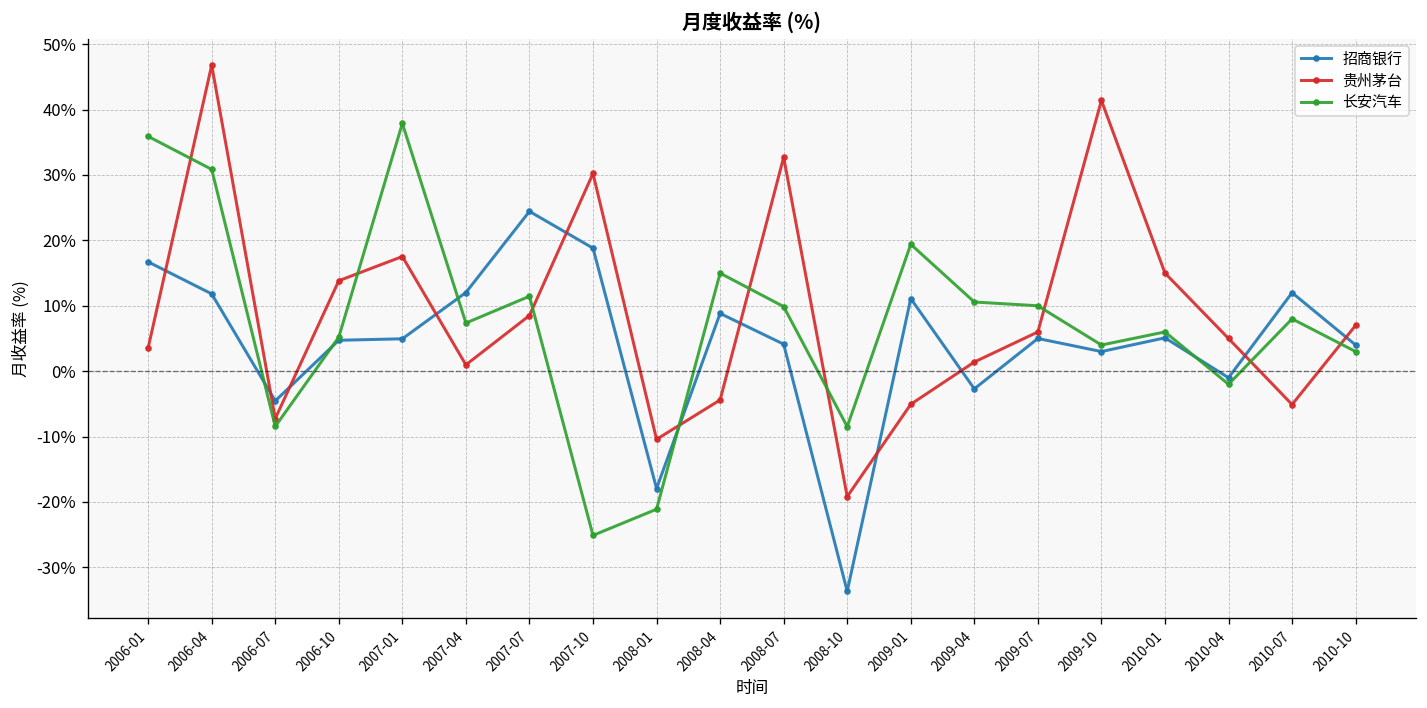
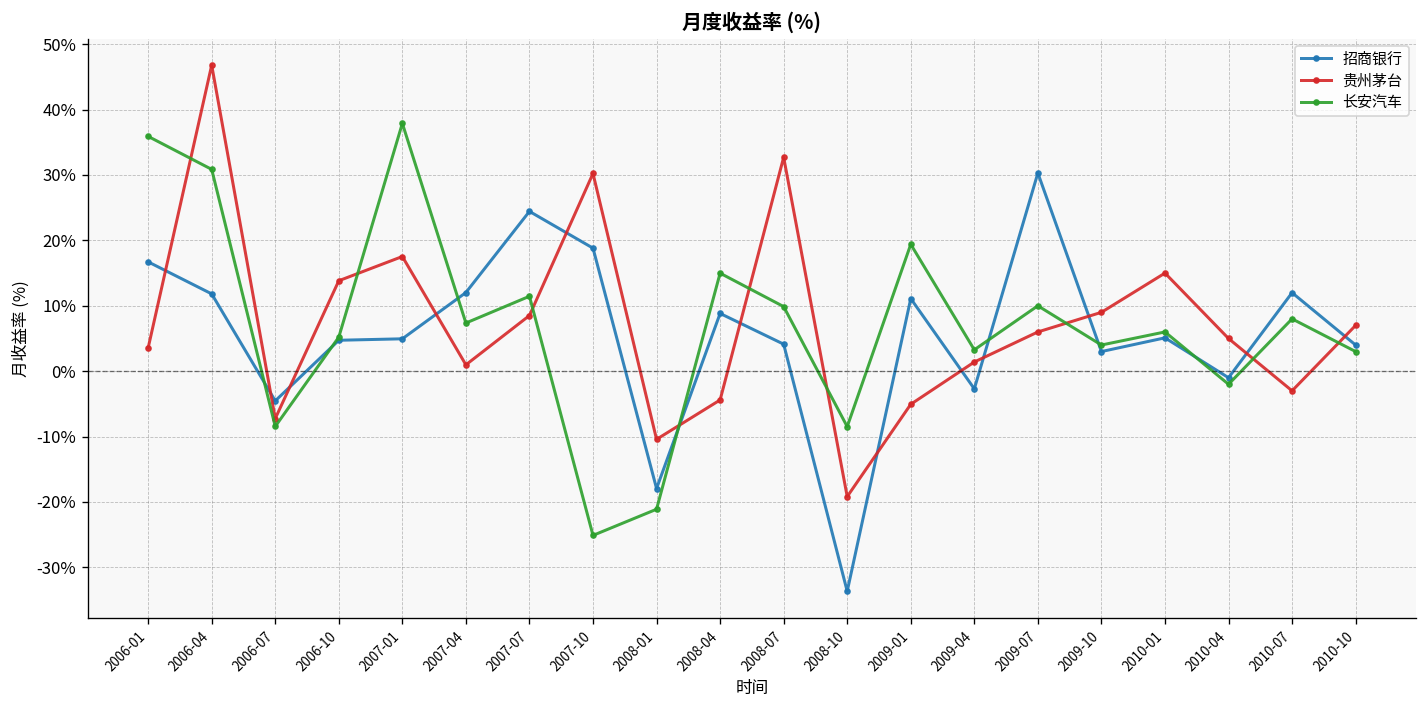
  {
    "招商银行": {
      "2006-01": "17%",
      "2006-04": "12%",
      "2006-07": "-5%",
      "2006-10": "5%",
      "2007-01": "5%",
      "2007-04": "12%",
      "2007-07": "24%",
      "2007-10": "19%",
      "2008-01": "-18%",
      "2008-04": "9%",
      "2008-07": "4%",
      "2008-10": "-34%",
      "2009-01": "11%",
      "2009-04": "-3%",
-     "2009-07": "5%",
+     "2009-07": "30%",
      "2009-10": "3%",
      "2010-01": "5%",
      "2010-04": "-1%",
      "2010-07": "12%",
      "2010-10": "4%"
    },
    "贵州茅台": {
      "2006-01": "4%",
      "2006-04": "47%",
      "2006-07": "-7%",
      "2006-10": "14%",
      "2007-01": "18%",
      "2007-04": "1%",
      "2007-07": "9%",
      "2007-10": "30%",
      "2008-01": "-10%",
      "2008-04": "-4%",
      "2008-07": "33%",
      "2008-10": "-19%",
      "2009-01": "-5%",
      "2009-04": "1%",
      "2009-07": "6%",
-     "2009-10": "41%",
+     "2009-10": "9%",
      "2010-01": "15%",
      "2010-04": "5%",
-     "2010-07": "-5%",
+     "2010-07": "-3%",
      "2010-10": "7%"
    },
    "长安汽车": {
      "2006-01": "36%",
      "2006-04": "31%",
      "2006-07": "-8%",
      "2006-10": "5%",
      "2007-01": "38%",
      "2007-04": "7%",
      "2007-07": "11%",
      "2007-10": "-25%",
      "2008-01": "-21%",
      "2008-04": "15%",
      "2008-07": "10%",
      "2008-10": "-8%",
      "2009-01": "19%",
-     "2009-04": "11%",
+     "2009-04": "3%",
      "2009-07": "10%",
      "2009-10": "4%",
      "2010-01": "6%",
      "2010-04": "-2%",
      "2010-07": "8%",
      "2010-10": "3%"
    }
  }
